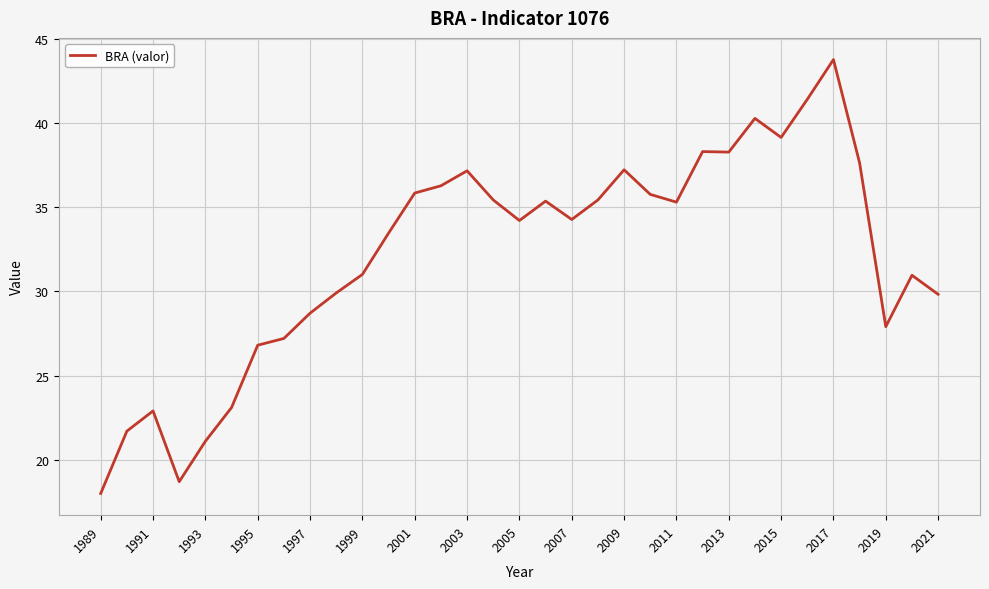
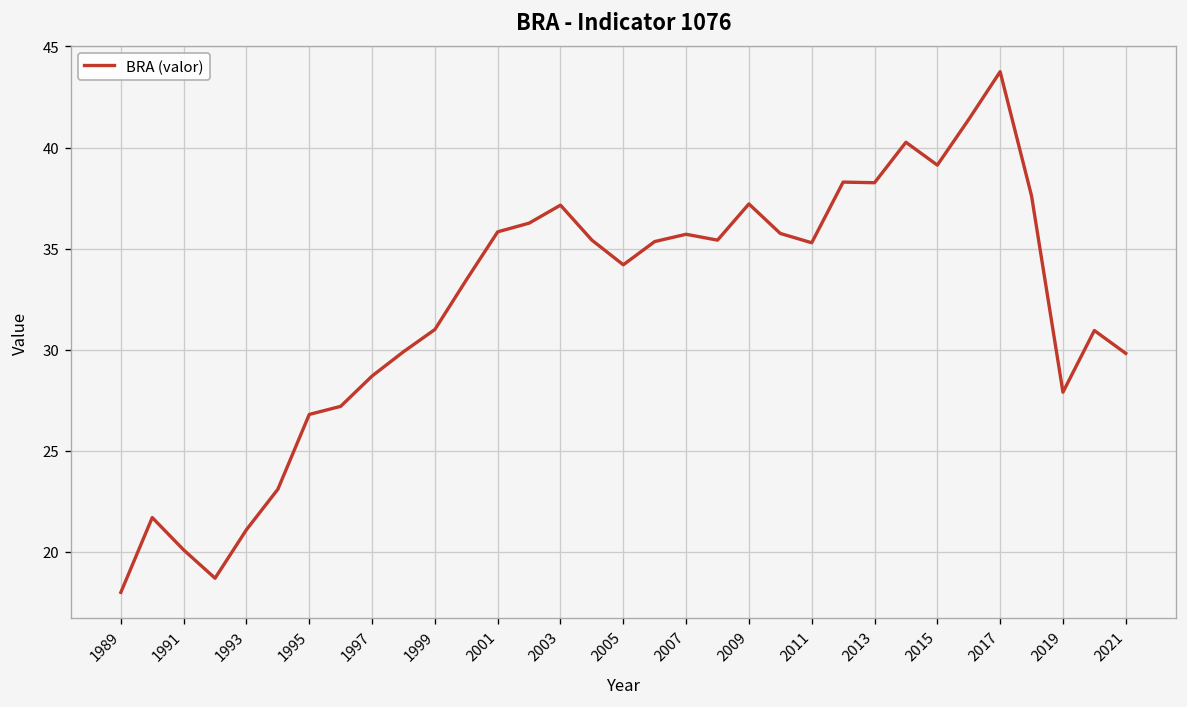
  {
    "1989": 18.0,
-   "1991": 22.9,
+   "1991": 20.1,
    "1993": 21.1,
    "1995": 26.8,
    "1997": 28.7,
    "1999": 31.0,
    "2001": 35.8,
    "2003": 37.2,
    "2005": 34.2,
-   "2007": 34.3,
+   "2007": 35.7,
    "2009": 37.2,
    "2011": 35.3,
    "2013": 38.3,
    "2015": 39.1,
    "2017": 43.8,
    "2019": 27.9,
    "2021": 29.8
  }
